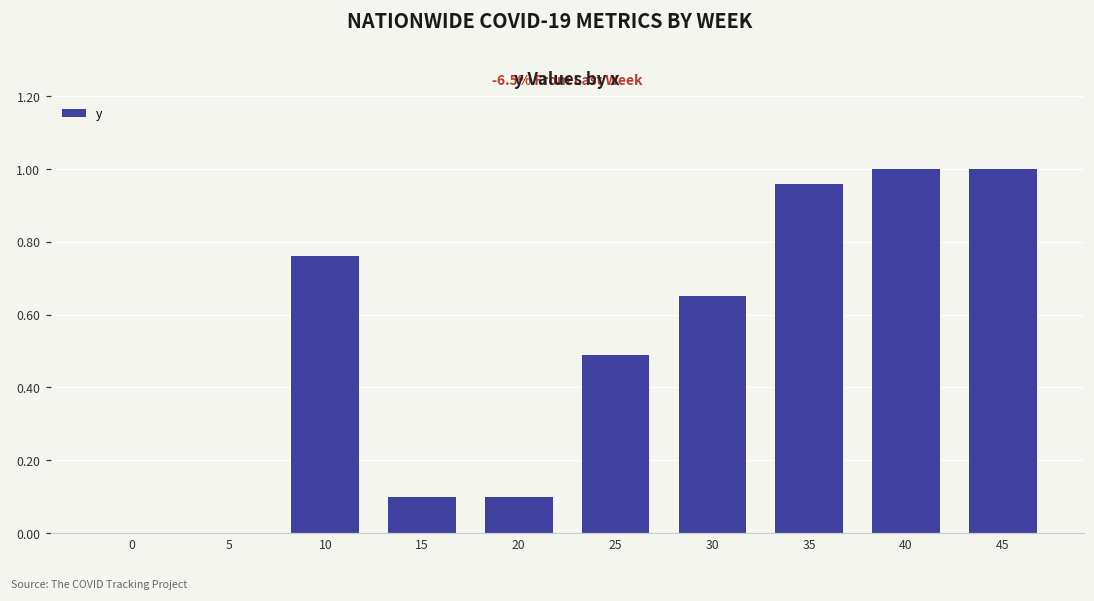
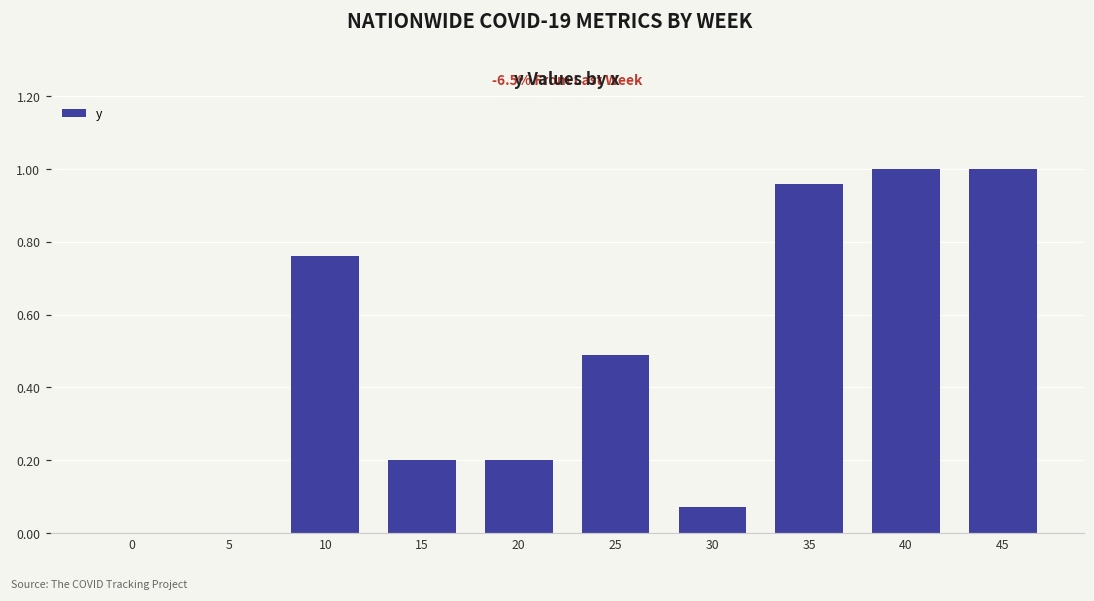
  {
    "0": 0.00,
    "5": 0.00,
    "10": 0.76,
-   "15": 0.1,
-   "20": 0.1,
+   "15": 0.2,
+   "20": 0.2,
    "25": 0.49,
-   "30": 0.65,
+   "30": 0.07,
    "35": 0.96,
    "40": 1.00,
    "45": 1.00
  }
